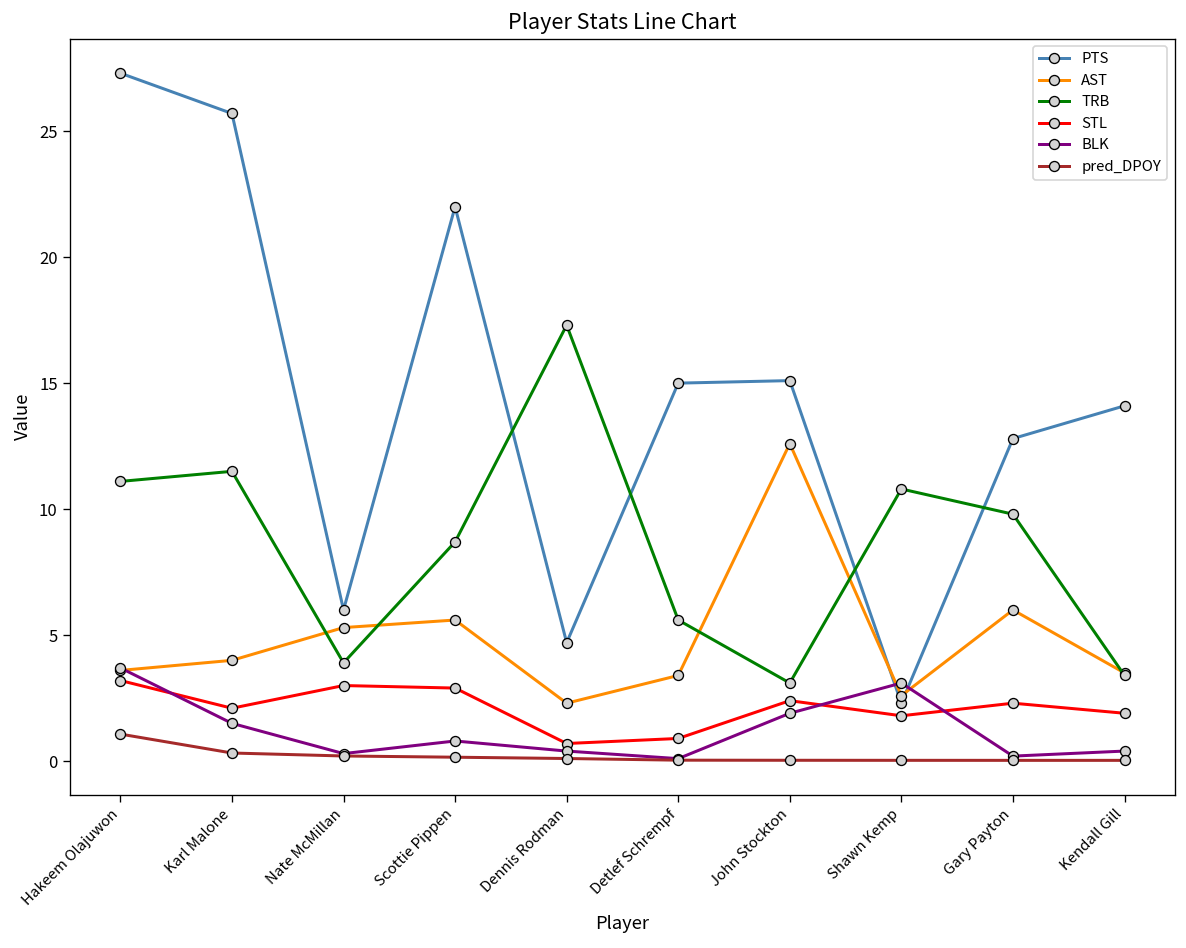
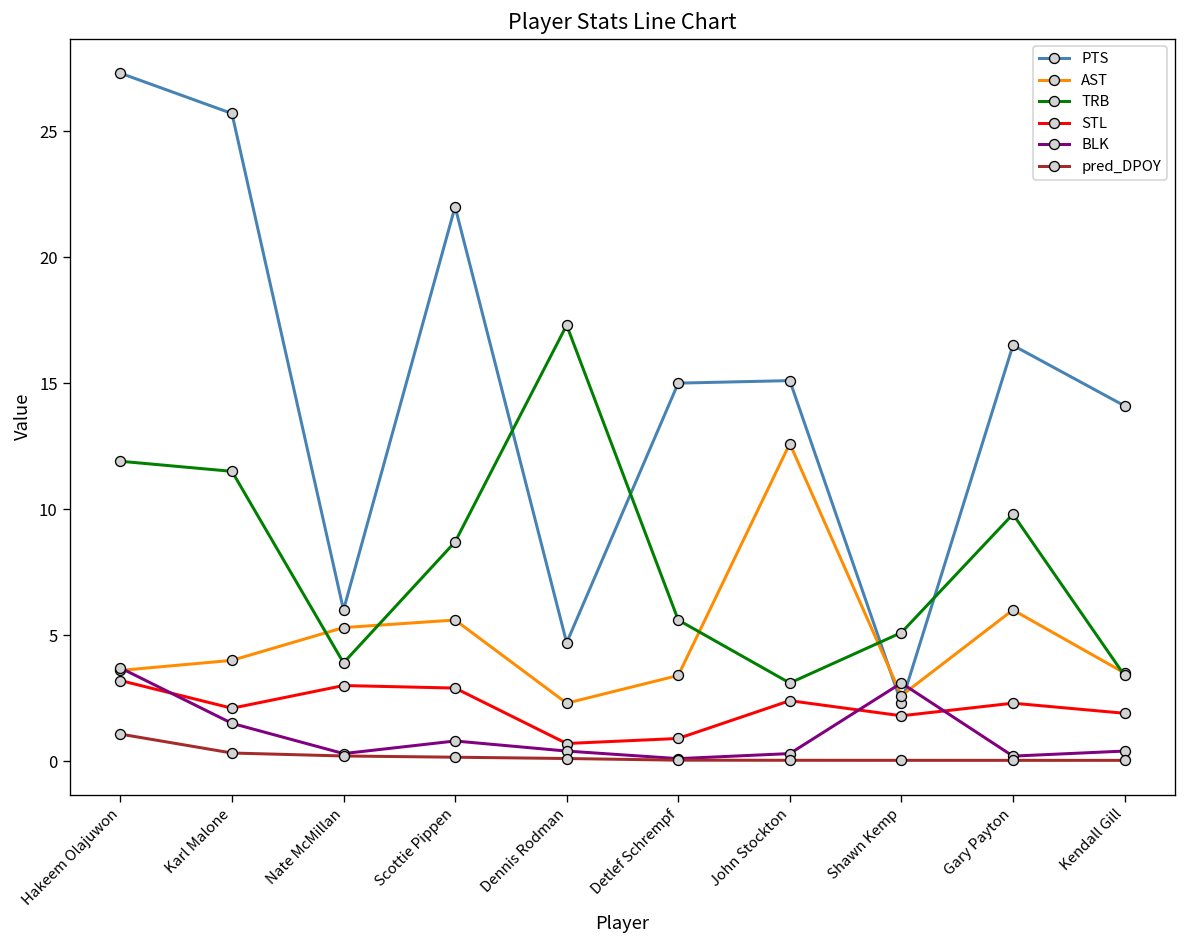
  {
    "PTS": {
      "Hakeem Olajuwon": 27.3,
      "Karl Malone": 25.7,
      "Nate McMillan": 6.0,
      "Scottie Pippen": 22.0,
      "Dennis Rodman": 4.7,
      "Detlef Schrempf": 15.0,
      "John Stockton": 15.1,
      "Shawn Kemp": 2.3,
-     "Gary Payton": 12.8,
+     "Gary Payton": 16.5,
      "Kendall Gill": 14.1
    },
    "AST": {
      "Karl Malone": 4.0,
      "Nate McMillan": 5.3,
      "Scottie Pippen": 5.6,
      "Dennis Rodman": 2.3,
      "Detlef Schrempf": 3.4,
      "John Stockton": 12.6,
      "Shawn Kemp": 2.6,
      "Gary Payton": 6.0
    },
    "TRB": {
-     "Hakeem Olajuwon": 11.1,
+     "Hakeem Olajuwon": 11.9,
      "Karl Malone": 11.5,
      "Nate McMillan": 3.9,
      "Scottie Pippen": 8.7,
      "Dennis Rodman": 17.3,
      "Detlef Schrempf": 5.6,
      "John Stockton": 3.1,
-     "Shawn Kemp": 10.8,
+     "Shawn Kemp": 5.1,
      "Gary Payton": 9.8
    },
    "STL": {
      "Hakeem Olajuwon": 3.2,
      "Karl Malone": 2.1,
      "Nate McMillan": 3.0,
      "Scottie Pippen": 2.9,
      "Dennis Rodman": 0.7,
      "Detlef Schrempf": 0.9,
      "John Stockton": 2.4,
      "Shawn Kemp": 1.8,
      "Gary Payton": 2.3,
      "Kendall Gill": 1.9
    },
    "BLK": {
      "Karl Malone": 1.5,
      "Scottie Pippen": 0.8,
      "Dennis Rodman": 0.4,
-     "John Stockton": 1.9,
+     "John Stockton": 0.3,
      "Shawn Kemp": 3.1,
      "Gary Payton": 0.2,
      "Kendall Gill": 0.4
    },
    "pred_DPOY": {
      "Hakeem Olajuwon": 1.1,
      "Karl Malone": 0.3,
      "Scottie Pippen": 0.2,
      "Dennis Rodman": 0.1,
      "John Stockton": 0.0,
      "Shawn Kemp": 0.0,
      "Gary Payton": 0.0,
      "Kendall Gill": 0.0
    }
  }
